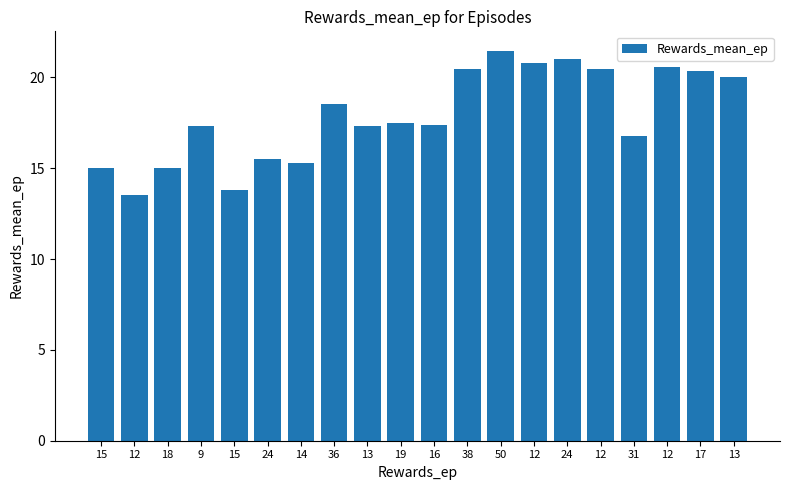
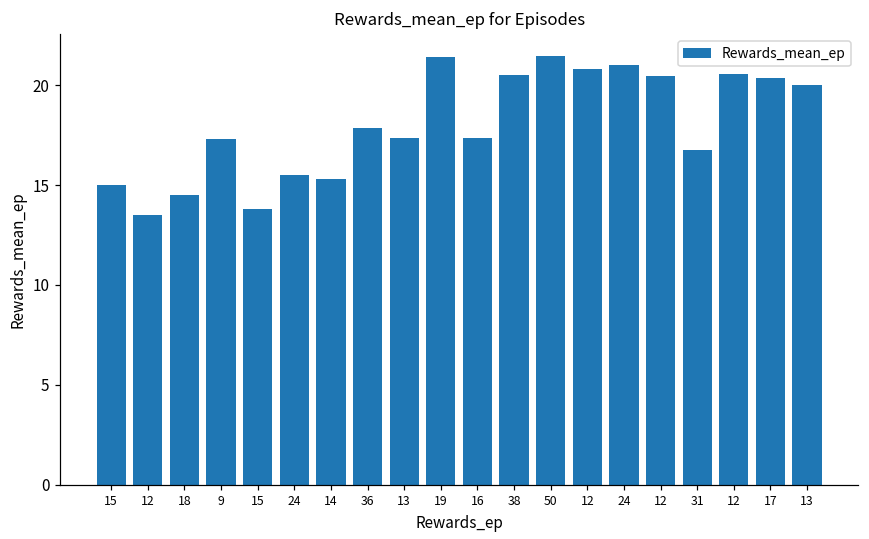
  {
-   "18": 15.0,
+   "18": 14.5,
    "9": 17.3,
    "14": 15.3,
-   "36": 18.5,
-   "19": 17.5,
+   "36": 17.9,
+   "19": 21.4,
    "16": 17.4,
    "38": 20.5,
    "50": 21.5,
    "31": 16.8,
    "17": 20.4
  }
